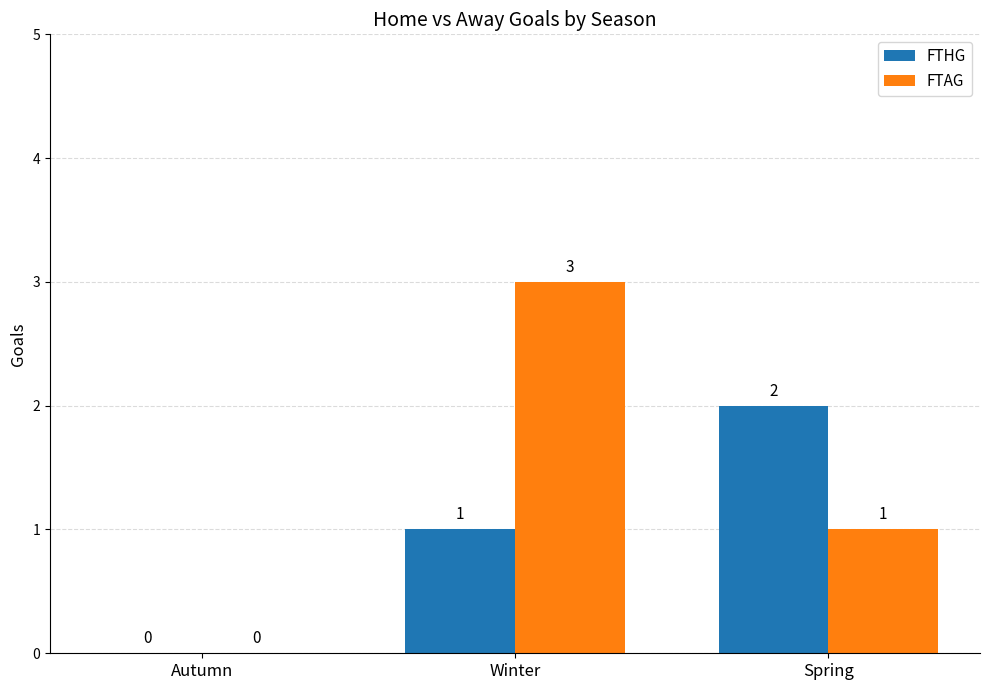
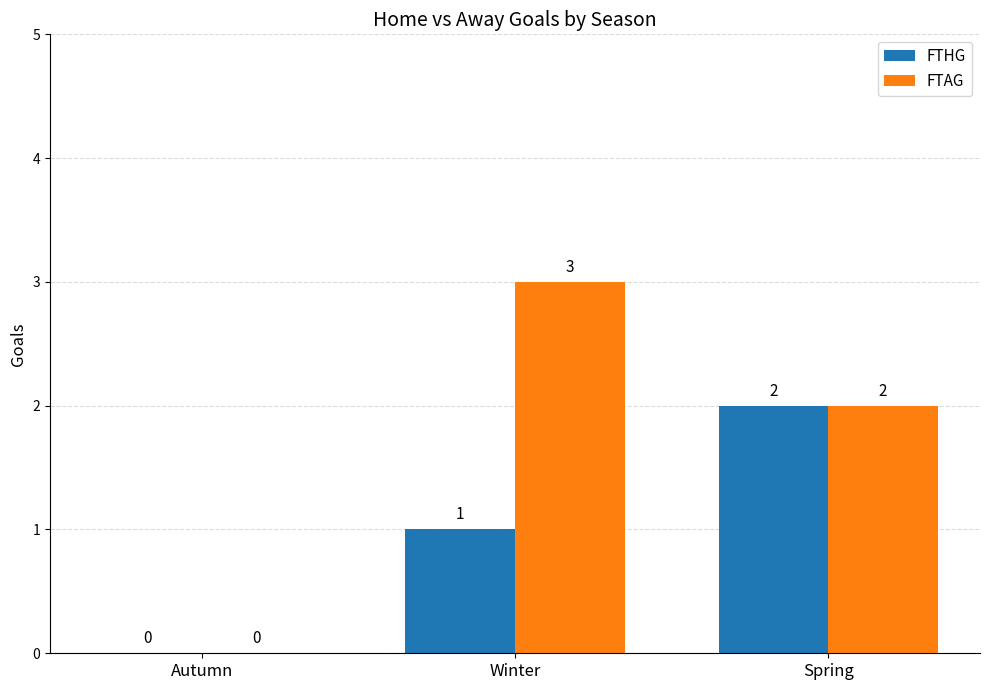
  {
    "FTHG": {
      "Autumn": 0,
      "Winter": 1,
      "Spring": 2
    },
    "FTAG": {
      "Autumn": 0,
      "Winter": 3,
-     "Spring": 1
+     "Spring": 2
    }
  }
